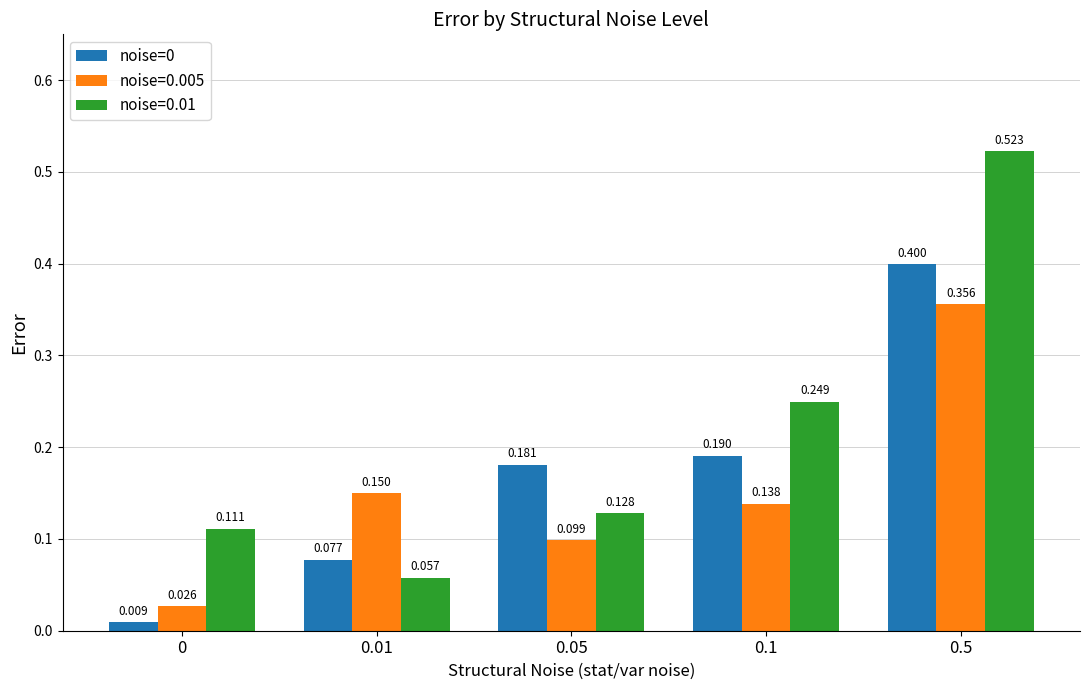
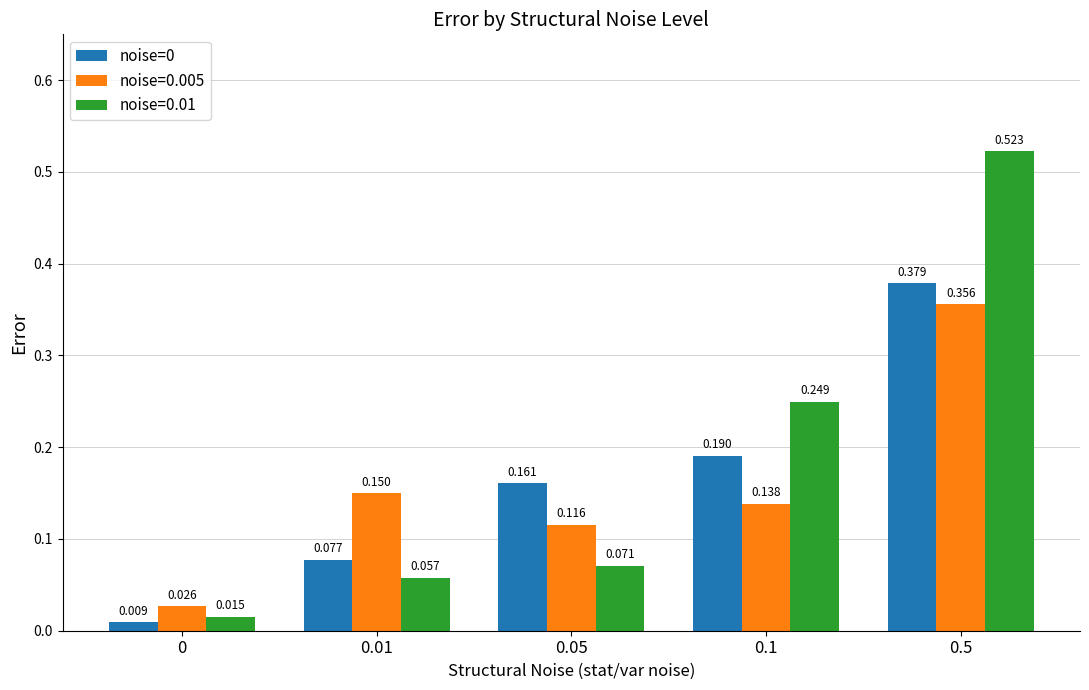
  {
    "noise=0": {
      "0": 0.009,
      "0.01": 0.077,
-     "0.05": 0.181,
+     "0.05": 0.161,
      "0.1": 0.190,
-     "0.5": 0.400
+     "0.5": 0.379
    },
    "noise=0.005": {
      "0": 0.026,
      "0.01": 0.150,
-     "0.05": 0.099,
+     "0.05": 0.116,
      "0.1": 0.138,
      "0.5": 0.356
    },
    "noise=0.01": {
-     "0": 0.111,
+     "0": 0.015,
      "0.01": 0.057,
-     "0.05": 0.128,
+     "0.05": 0.071,
      "0.1": 0.249,
      "0.5": 0.523
    }
  }
